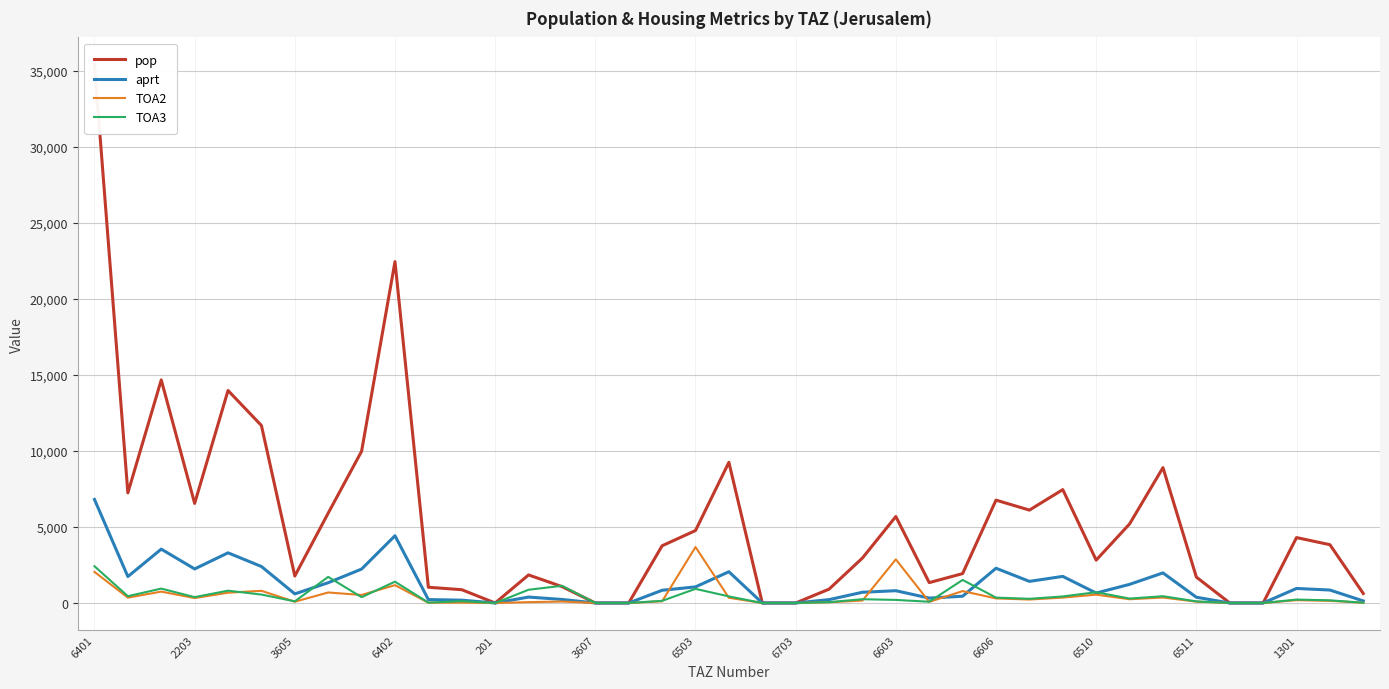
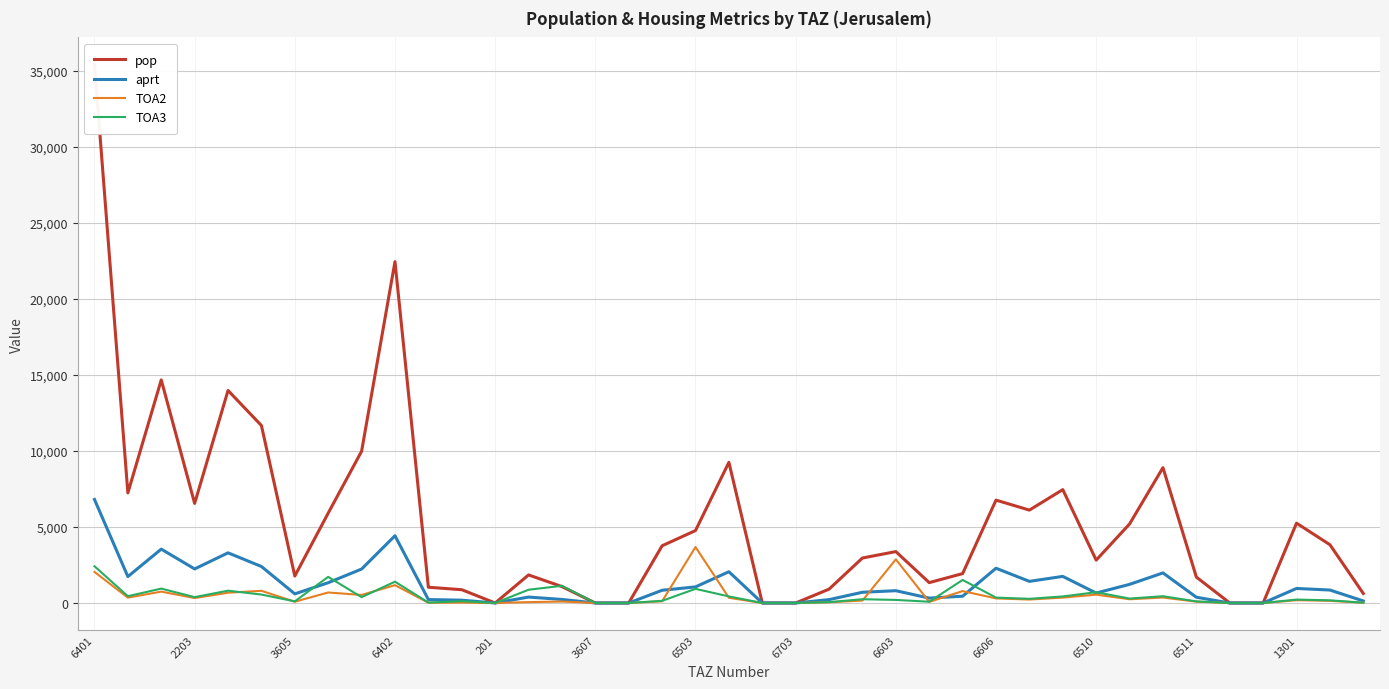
  {
    "pop": {
      "2203": "6,600",
      "3605": "1,800",
      "6402": "22,500",
      "6503": "4,800",
-     "6603": "5,700",
+     "6603": "3,400",
      "6606": "6,800",
      "6510": "2,800",
      "6511": "1,700",
-     "1301": "4,300"
+     "1301": "5,300"
    },
    "aprt": {
      "6401": "6,800",
      "2203": "2,200",
      "3605": "600",
      "6402": "4,400",
      "6603": "800",
      "6606": "2,300",
      "6511": "400",
      "1301": "1,000"
    },
    "TOA2": {
      "6401": "2,000",
      "6402": "1,200",
      "6503": "3,700",
      "6603": "2,900"
    },
    "TOA3": {
      "6401": "2,400",
      "6402": "1,400",
      "6603": "200"
    }
  }
